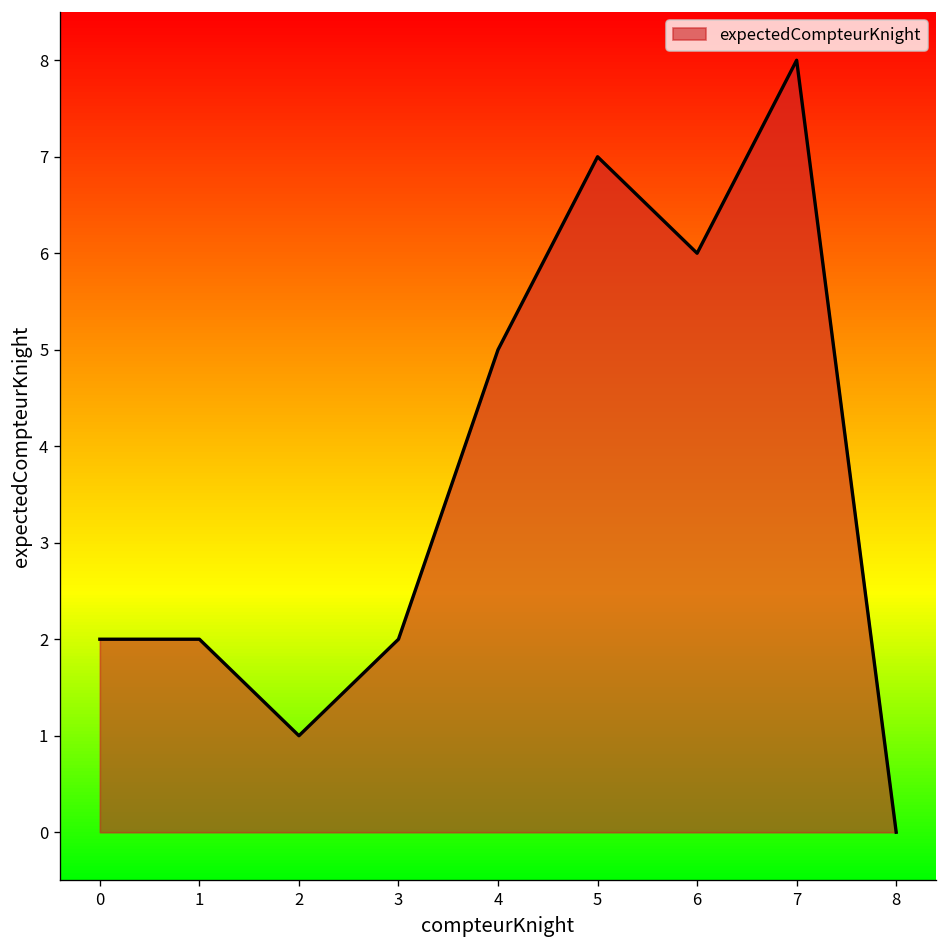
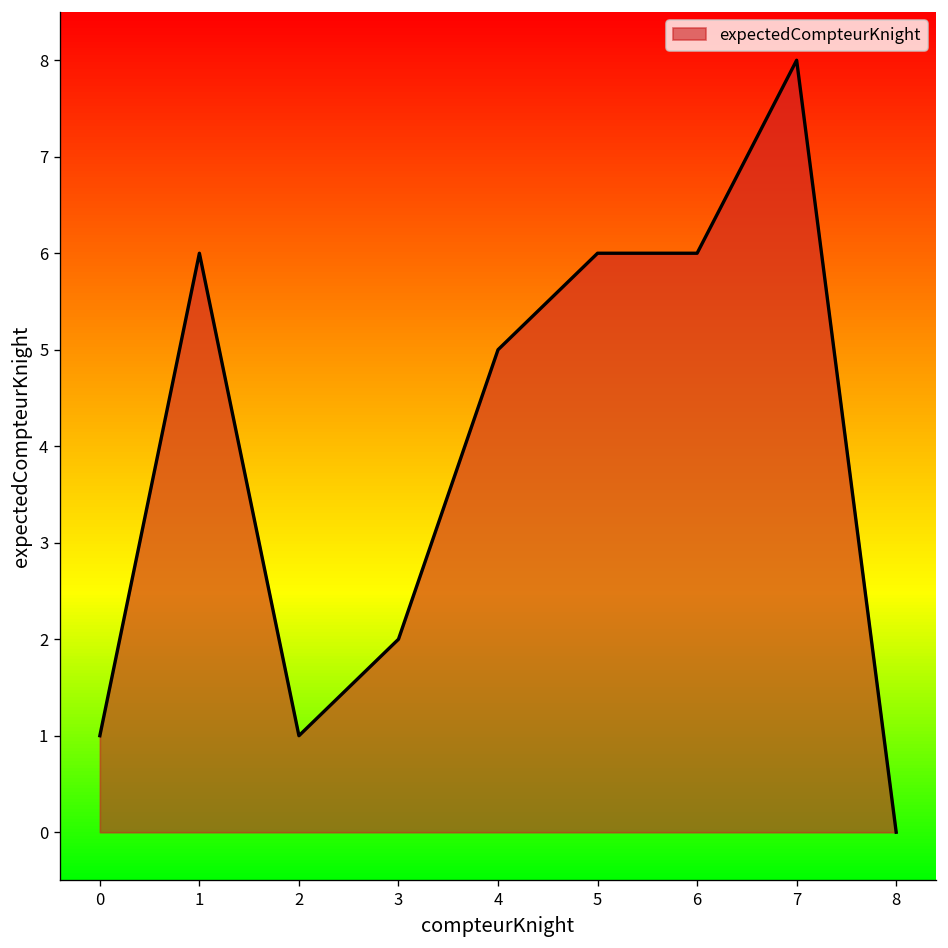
  {
-   "0": 2,
-   "1": 2,
+   "0": 1,
+   "1": 6,
    "2": 1,
    "3": 2,
    "4": 5,
-   "5": 7,
+   "5": 6,
    "6": 6,
    "7": 8,
    "8": 0
  }
